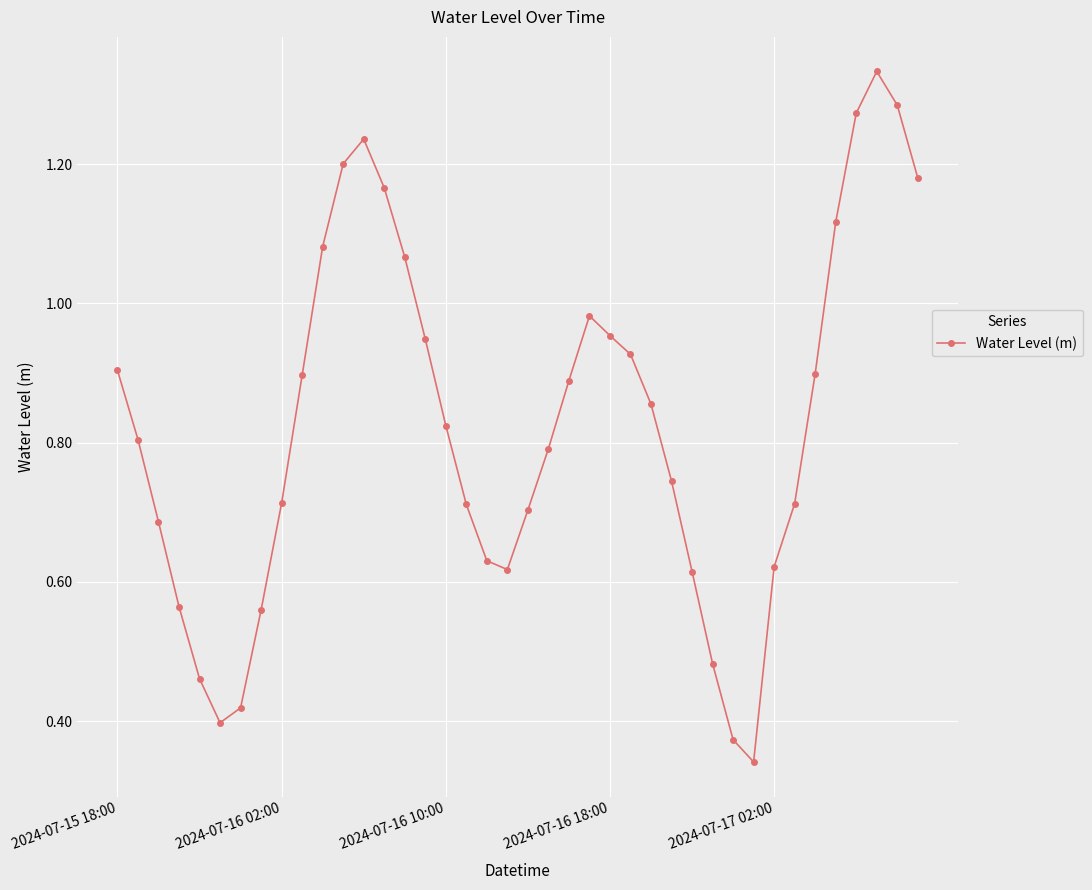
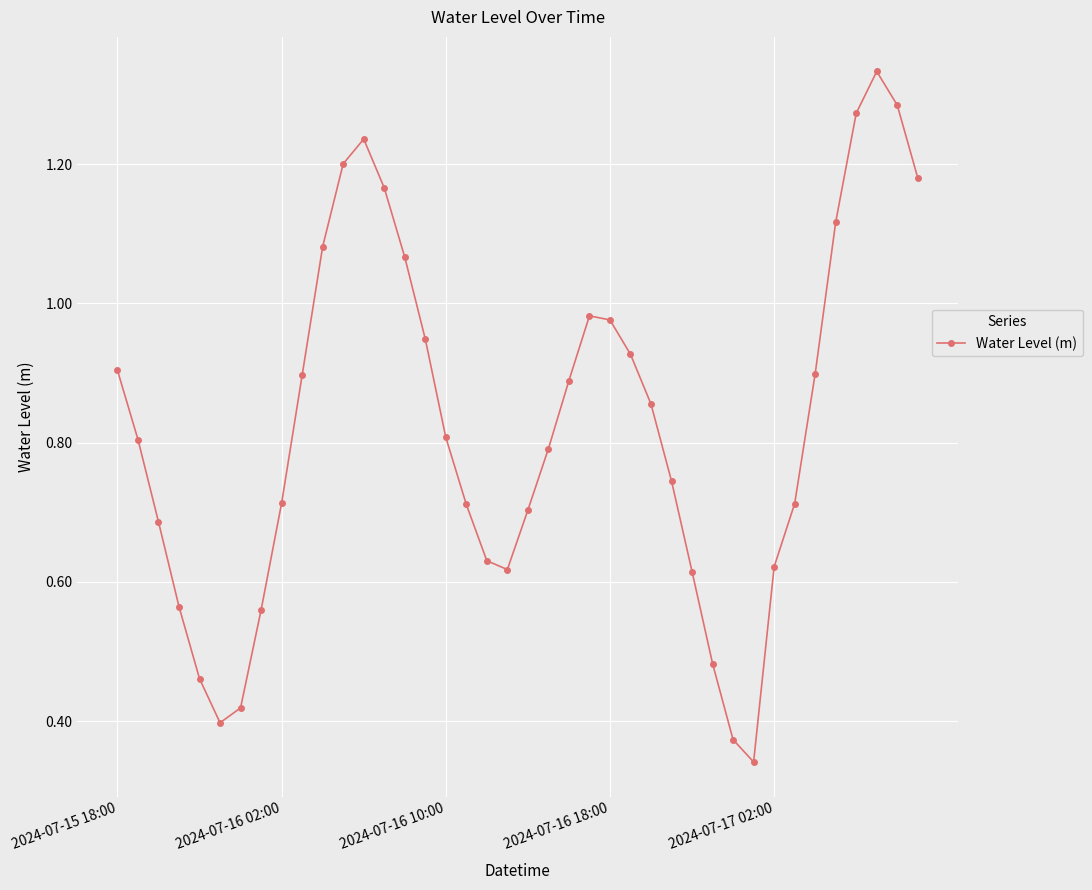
  {
    "2024-07-15 18:00": 0.90,
    "2024-07-16 02:00": 0.71,
-   "2024-07-16 10:00": 0.82,
-   "2024-07-16 18:00": 0.95,
+   "2024-07-16 10:00": 0.81,
+   "2024-07-16 18:00": 0.98,
    "2024-07-17 02:00": 0.62
  }
